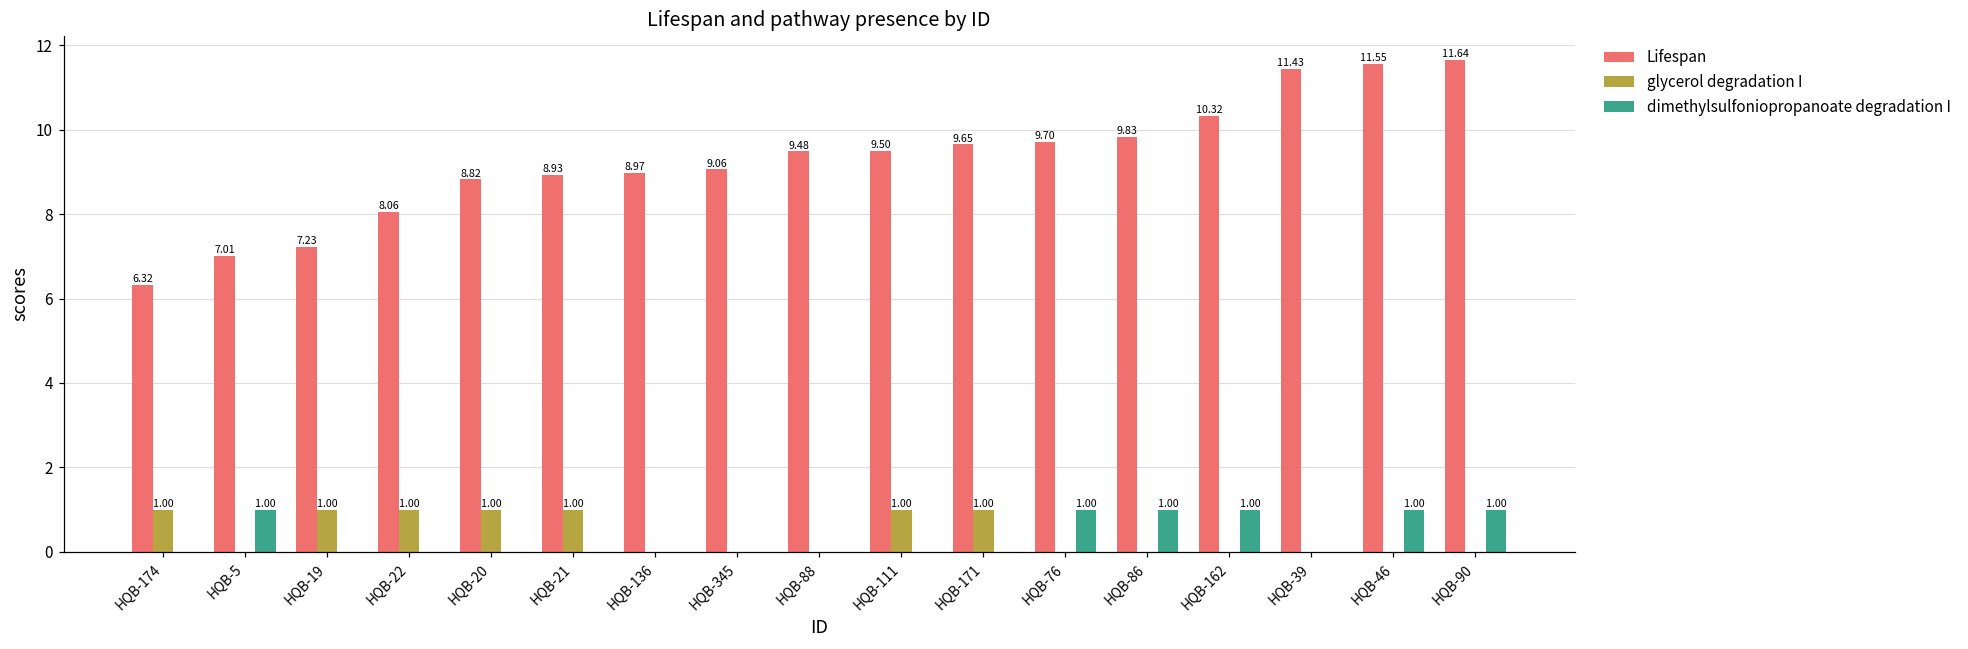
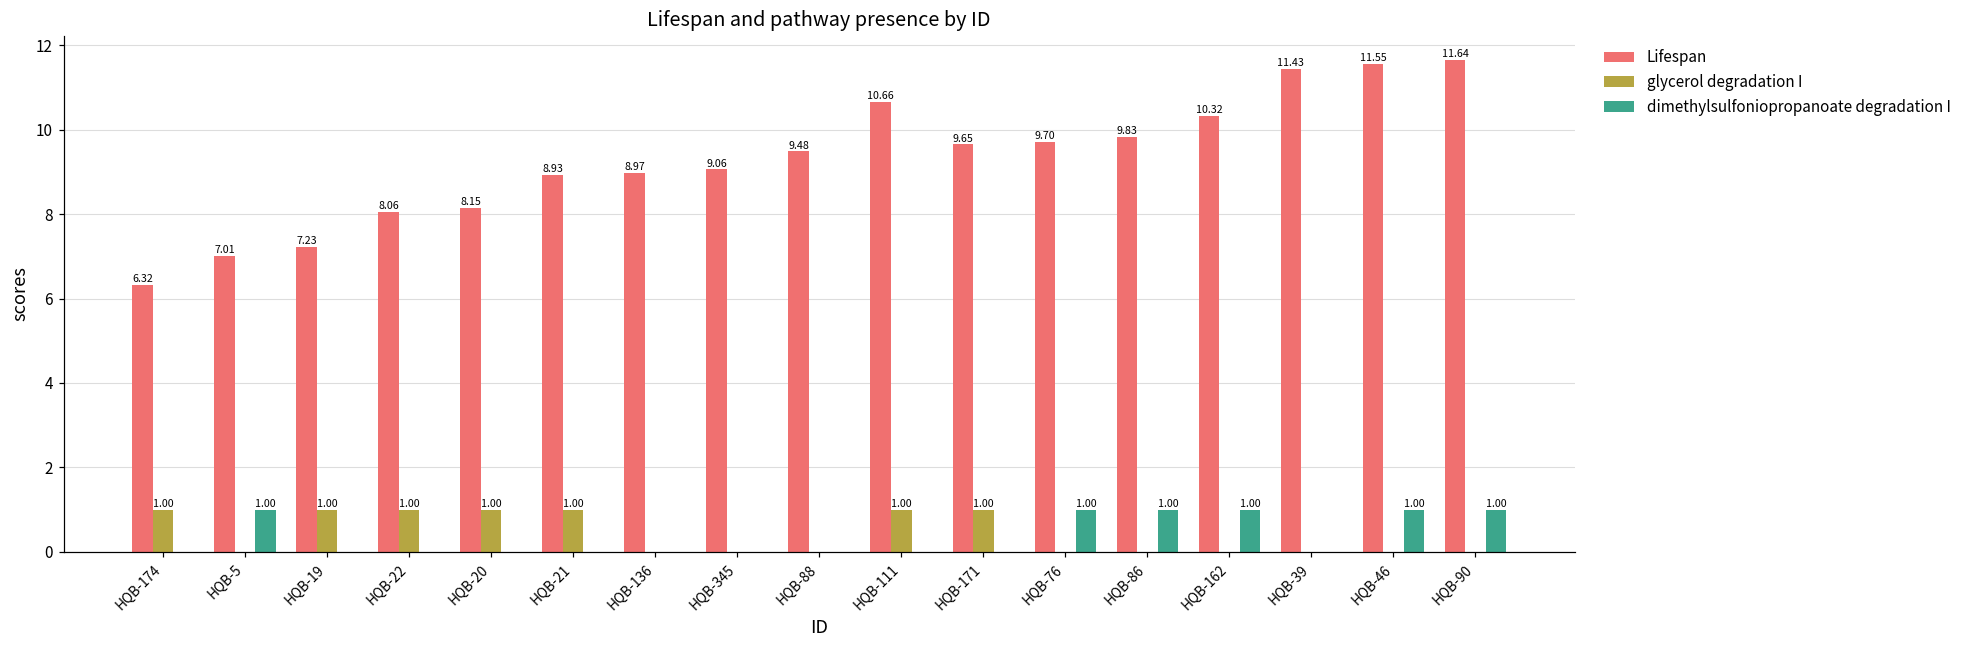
  {
    "Lifespan": {
      "HQB-174": 6.32,
      "HQB-5": 7.01,
      "HQB-19": 7.23,
      "HQB-22": 8.06,
-     "HQB-20": 8.82,
+     "HQB-20": 8.15,
      "HQB-21": 8.93,
      "HQB-136": 8.97,
      "HQB-345": 9.06,
      "HQB-88": 9.48,
-     "HQB-111": 9.50,
+     "HQB-111": 10.66,
      "HQB-171": 9.65,
      "HQB-76": 9.70,
      "HQB-86": 9.83,
      "HQB-162": 10.32,
      "HQB-39": 11.43,
      "HQB-46": 11.55,
      "HQB-90": 11.64
    },
    "glycerol degradation I": {
      "HQB-174": 1.00,
      "HQB-19": 1.00,
      "HQB-22": 1.00,
      "HQB-20": 1.00,
      "HQB-21": 1.00,
      "HQB-111": 1.00,
      "HQB-171": 1.00
    },
    "dimethylsulfoniopropanoate degradation I": {
      "HQB-5": 1.00,
      "HQB-76": 1.00,
      "HQB-86": 1.00,
      "HQB-162": 1.00,
      "HQB-46": 1.00,
      "HQB-90": 1.00
    }
  }
